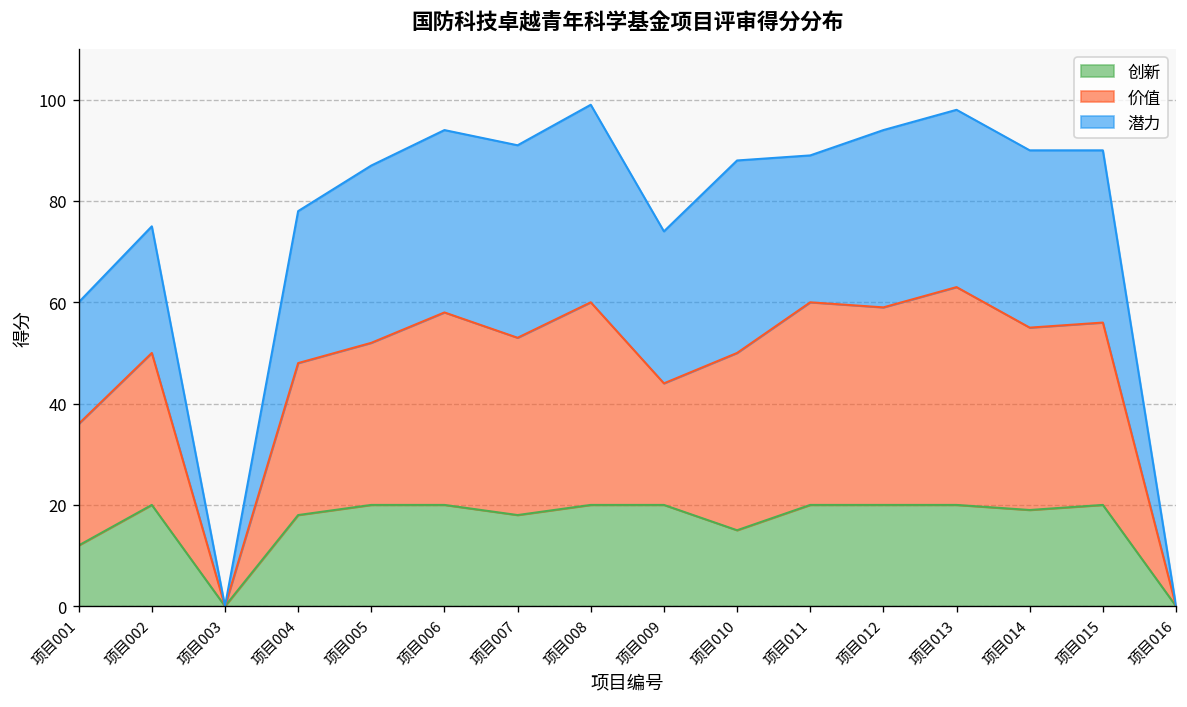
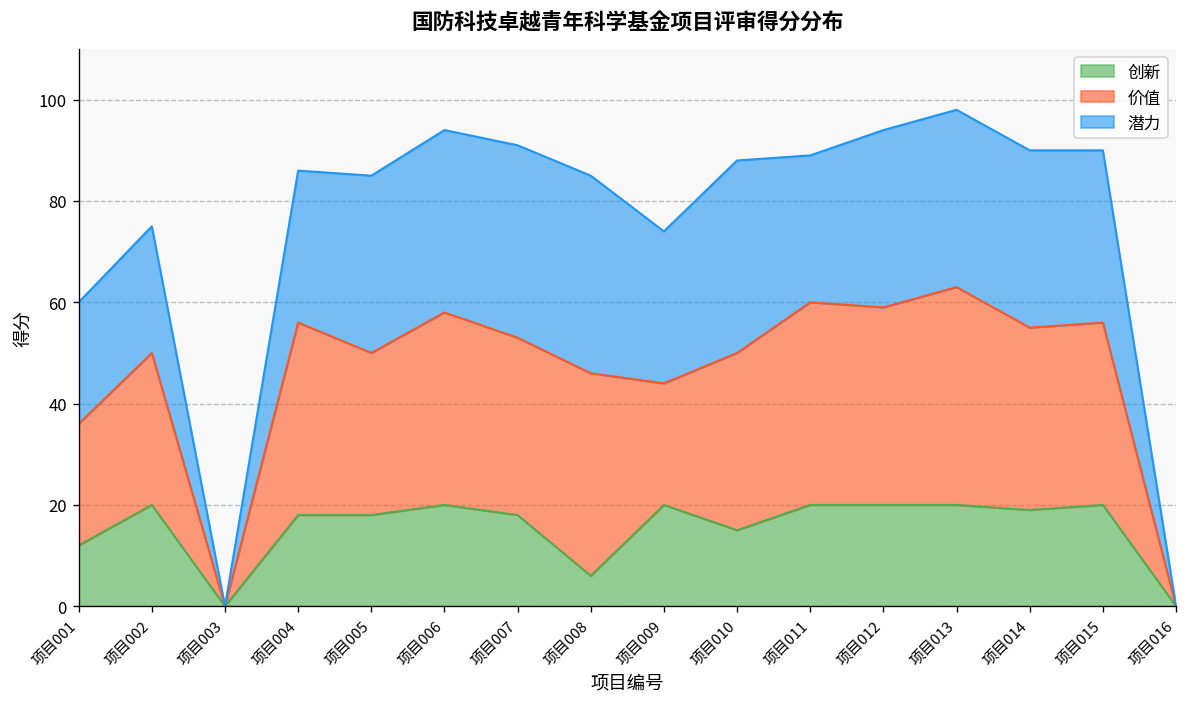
  {
    "创新": {
      "项目001": 12,
      "项目002": 20,
      "项目004": 18,
-     "项目005": 20,
+     "项目005": 18,
      "项目006": 20,
      "项目007": 18,
-     "项目008": 20,
+     "项目008": 6,
      "项目009": 20,
      "项目010": 15,
      "项目011": 20,
      "项目012": 20,
      "项目013": 20,
      "项目014": 19,
      "项目015": 20
    },
    "价值": {
      "项目001": 24,
      "项目002": 30,
-     "项目004": 30,
+     "项目004": 38,
      "项目005": 32,
      "项目006": 38,
      "项目007": 35,
      "项目008": 40,
      "项目009": 24,
      "项目010": 35,
      "项目011": 40,
      "项目012": 39,
      "项目013": 43,
      "项目014": 36,
      "项目015": 36
    },
    "潜力": {
      "项目001": 24,
      "项目002": 25,
      "项目004": 30,
      "项目005": 35,
      "项目006": 36,
      "项目007": 38,
      "项目008": 39,
      "项目009": 30,
      "项目010": 38,
      "项目011": 29,
      "项目012": 35,
      "项目013": 35,
      "项目014": 35,
      "项目015": 34
    }
  }
